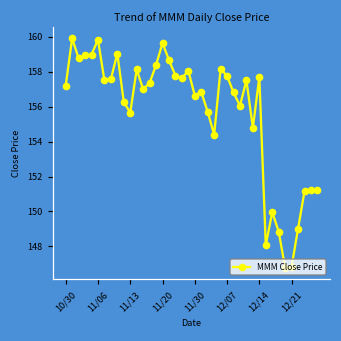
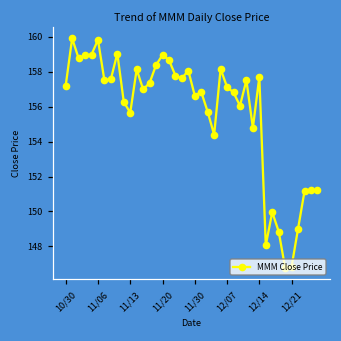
  {
    "10/30": 157.2,
    "11/06": 159.8,
    "11/13": 155.7,
-   "11/20": 159.7,
+   "11/20": 159.0,
    "11/30": 156.6,
-   "12/07": 157.8,
+   "12/07": 157.1,
    "12/14": 157.7
  }
